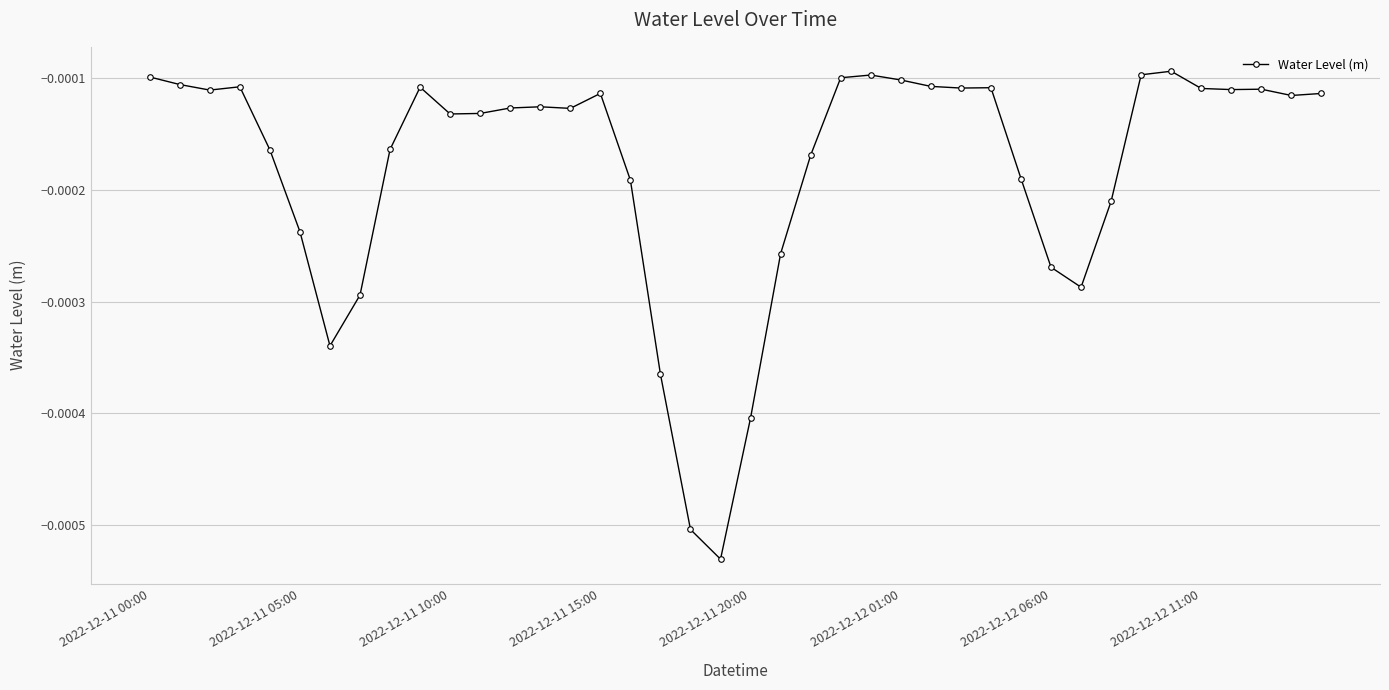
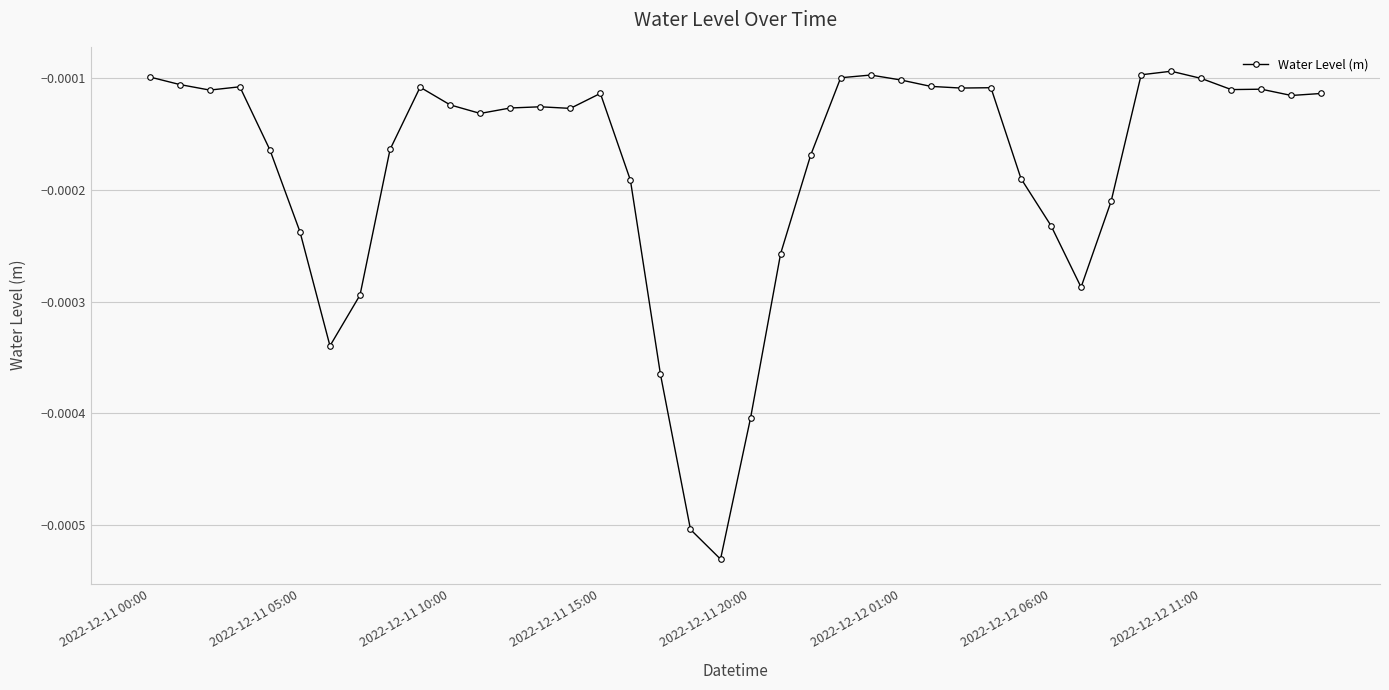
  {
    "2022-12-11 00:00": -0.000099,
    "2022-12-11 05:00": -0.000237,
-   "2022-12-11 10:00": -0.000132,
+   "2022-12-11 10:00": -0.000124,
    "2022-12-11 15:00": -0.000114,
    "2022-12-11 20:00": -0.000404,
    "2022-12-12 01:00": -0.000102,
-   "2022-12-12 06:00": -0.000269,
-   "2022-12-12 11:00": -0.000109
+   "2022-12-12 06:00": -0.000232,
+   "2022-12-12 11:00": -0.000100
  }
